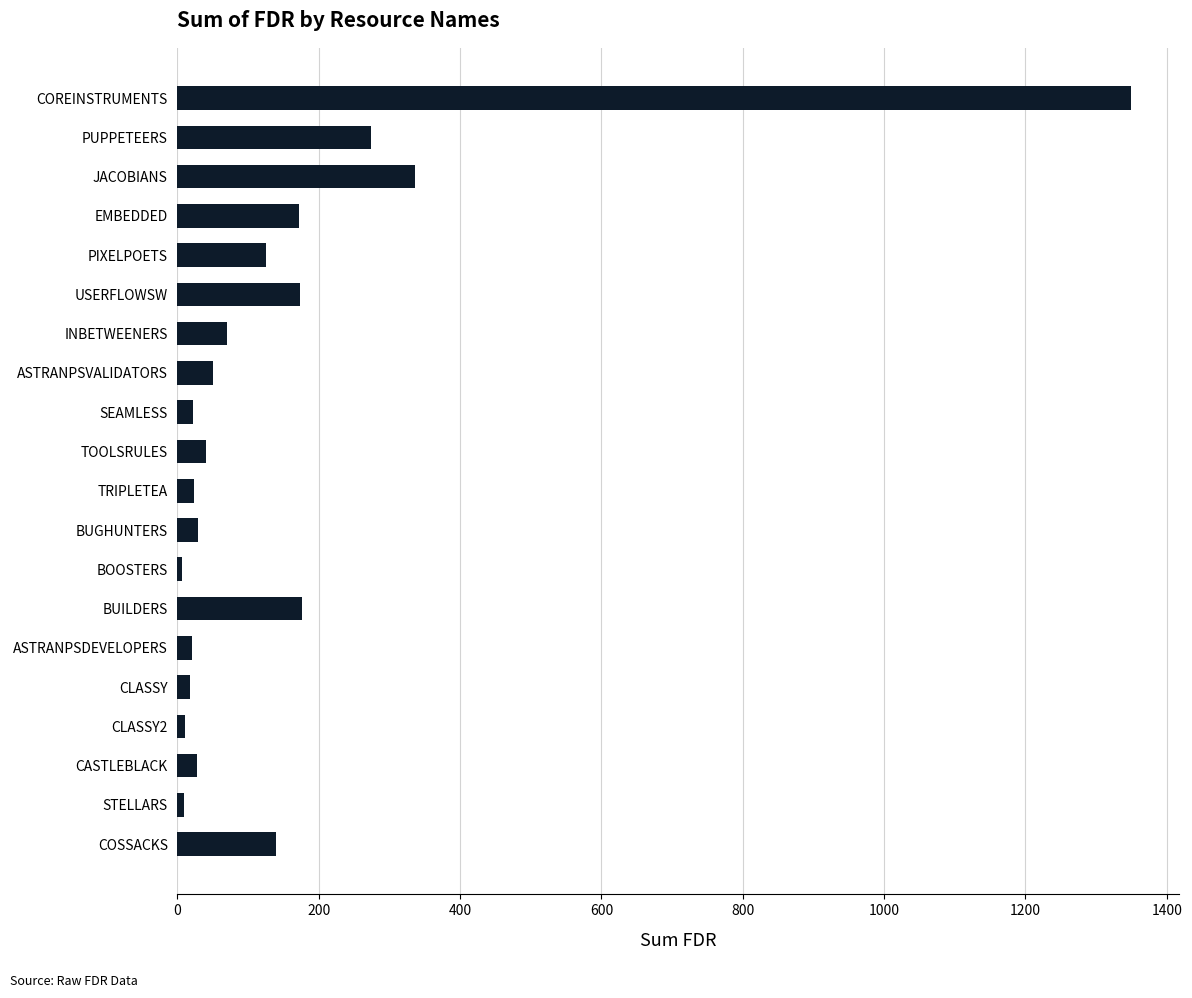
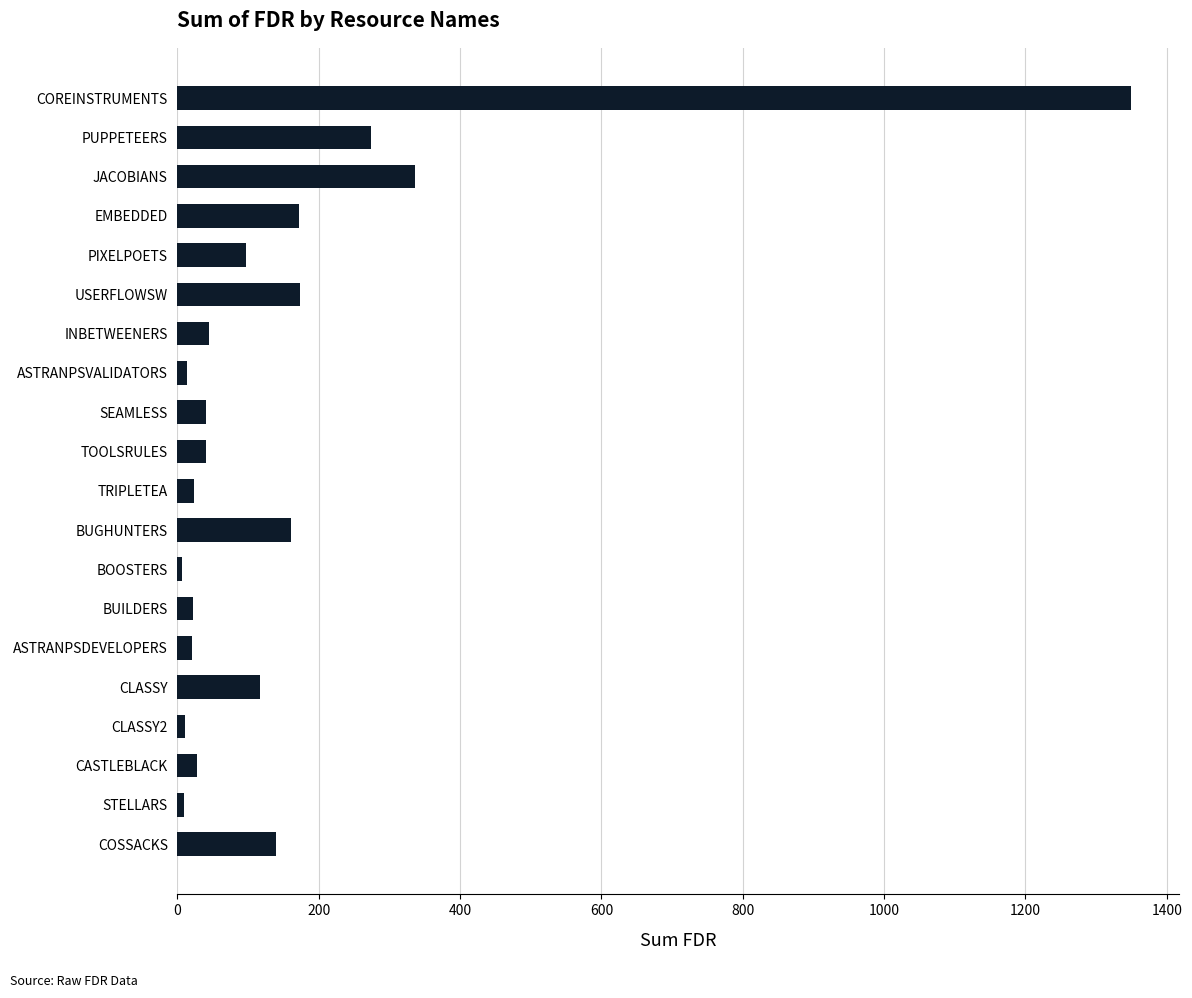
  {
    "COREINSTRUMENTS": 1350,
    "PUPPETEERS": 270,
    "JACOBIANS": 340,
    "EMBEDDED": 170,
-   "PIXELPOETS": 130,
+   "PIXELPOETS": 100,
    "USERFLOWSW": 170,
-   "INBETWEENERS": 70,
-   "ASTRANPSVALIDATORS": 50,
-   "SEAMLESS": 20,
+   "INBETWEENERS": 40,
+   "ASTRANPSVALIDATORS": 10,
+   "SEAMLESS": 40,
    "TOOLSRULES": 40,
    "TRIPLETEA": 20,
-   "BUGHUNTERS": 30,
+   "BUGHUNTERS": 160,
    "BOOSTERS": 10,
-   "BUILDERS": 180,
+   "BUILDERS": 20,
    "ASTRANPSDEVELOPERS": 20,
-   "CLASSY": 20,
+   "CLASSY": 120,
    "CLASSY2": 10,
    "CASTLEBLACK": 30,
    "STELLARS": 10,
    "COSSACKS": 140
  }
